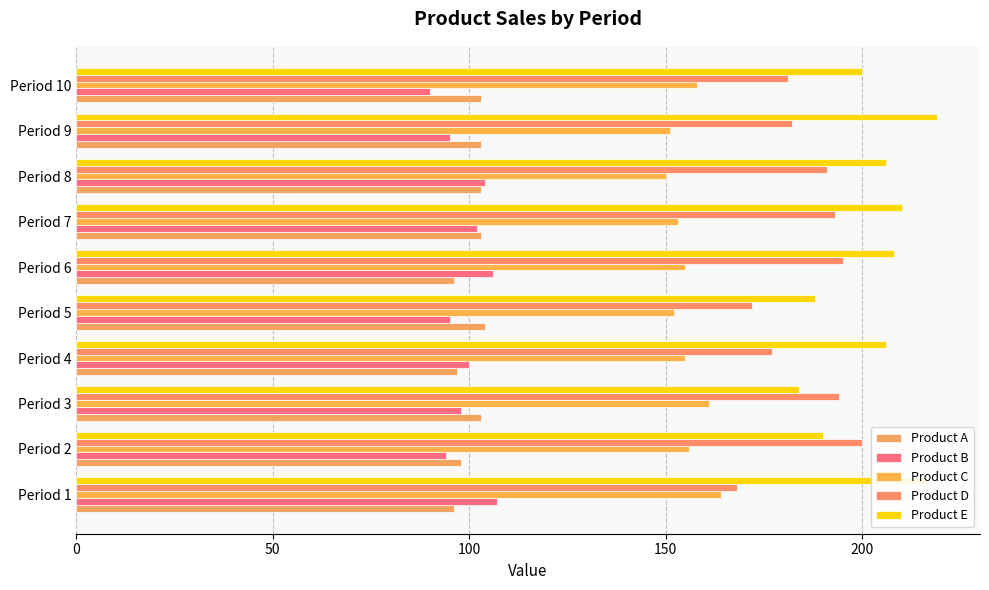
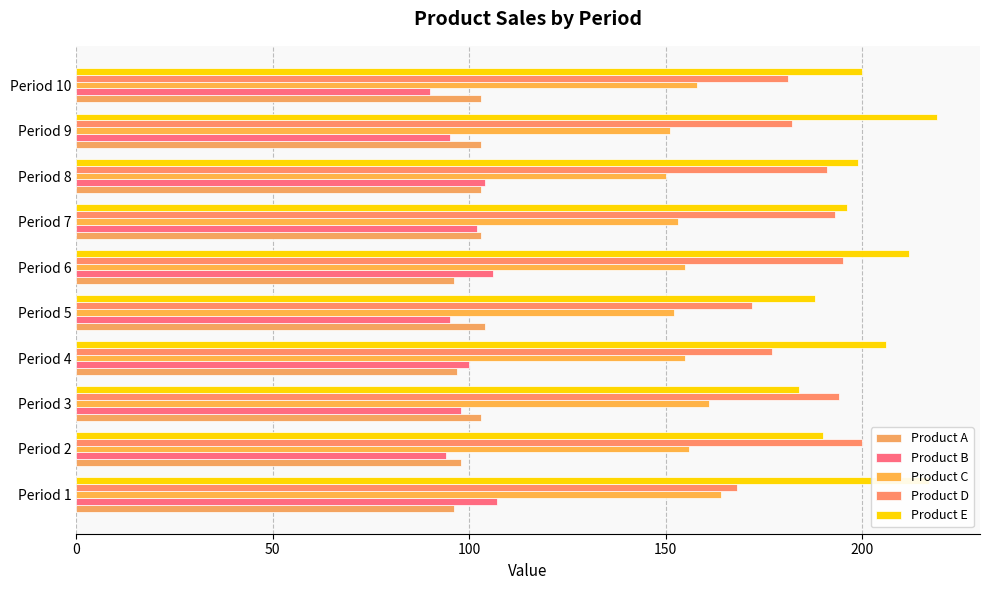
  {
    "Product E": {
      "Period 10": 200,
      "Period 9": 219,
-     "Period 8": 206,
-     "Period 7": 210,
-     "Period 6": 208,
+     "Period 8": 199,
+     "Period 7": 196,
+     "Period 6": 212,
      "Period 5": 188,
      "Period 4": 206,
      "Period 3": 184,
      "Period 2": 190
    }
  }
